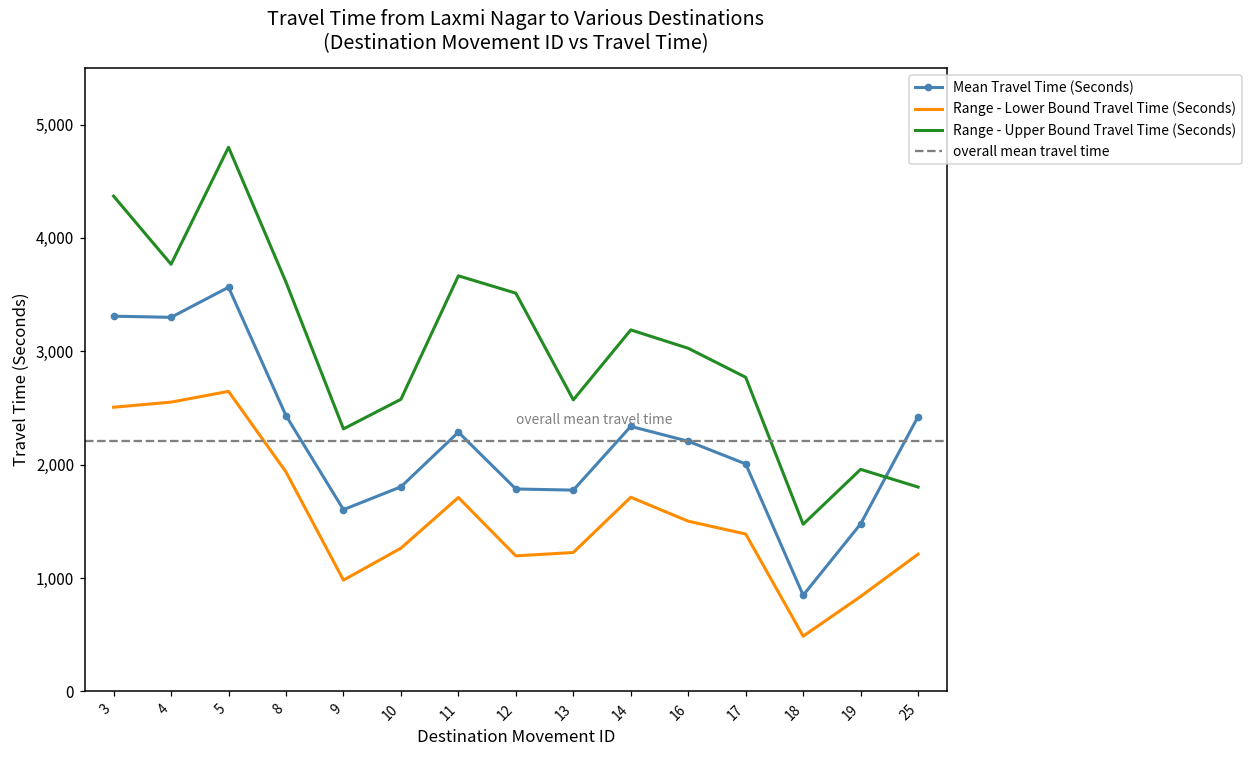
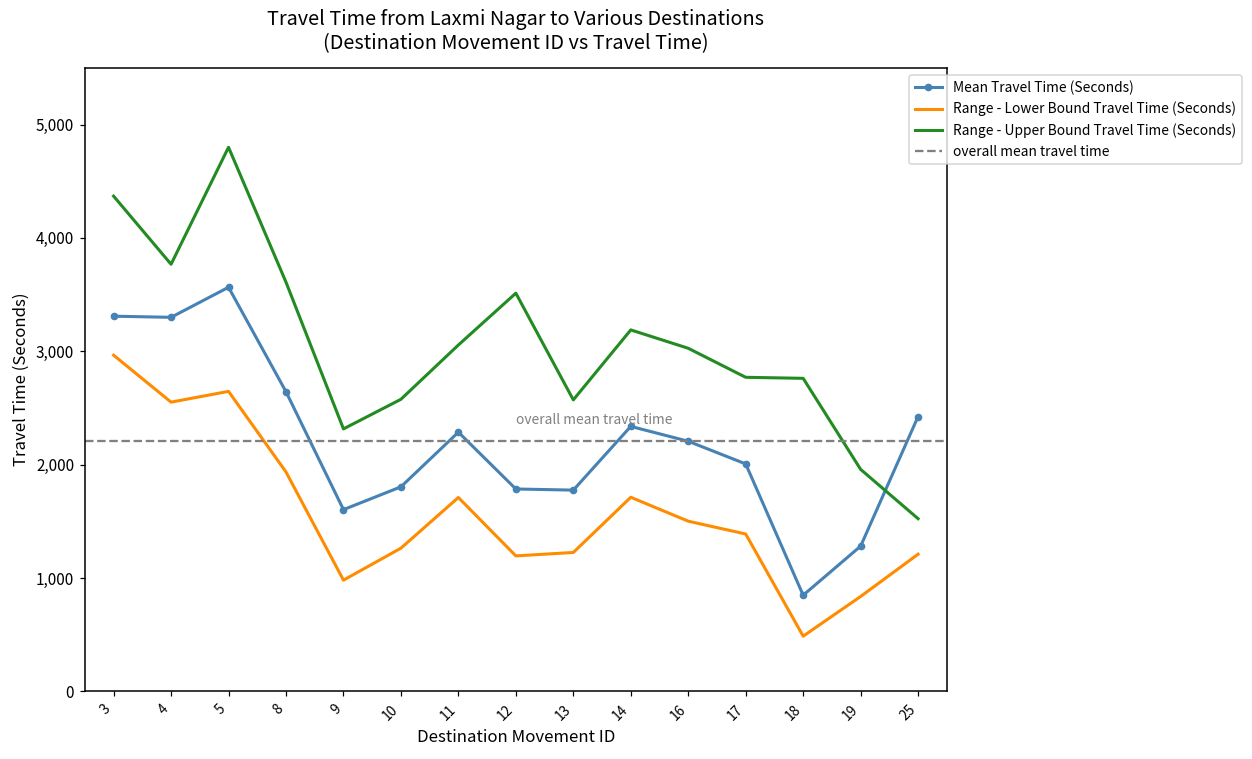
  {
    "Mean Travel Time (Seconds)": {
      "3": "3,310",
      "4": "3,300",
      "5": "3,570",
-     "8": "2,430",
+     "8": "2,640",
      "9": "1,600",
      "10": "1,810",
      "11": "2,290",
      "12": "1,790",
      "13": "1,780",
      "14": "2,340",
      "16": "2,210",
      "17": "2,010",
      "18": "850",
-     "19": "1,480",
+     "19": "1,280",
      "25": "2,430"
    },
    "Range - Lower Bound Travel Time (Seconds)": {
-     "3": "2,510",
+     "3": "2,970",
      "4": "2,550",
      "5": "2,650",
      "8": "1,940",
      "9": "980",
      "10": "1,260",
      "11": "1,710",
      "12": "1,200",
      "13": "1,230",
      "14": "1,710",
      "16": "1,500",
      "17": "1,390",
      "18": "490",
      "19": "840",
      "25": "1,210"
    },
    "Range - Upper Bound Travel Time (Seconds)": {
      "3": "4,370",
      "4": "3,770",
      "5": "4,800",
      "8": "3,610",
      "9": "2,320",
      "10": "2,580",
-     "11": "3,670",
+     "11": "3,060",
      "12": "3,510",
      "13": "2,570",
      "14": "3,190",
      "16": "3,030",
      "17": "2,770",
-     "18": "1,480",
+     "18": "2,760",
      "19": "1,960",
-     "25": "1,800"
+     "25": "1,520"
    }
  }
